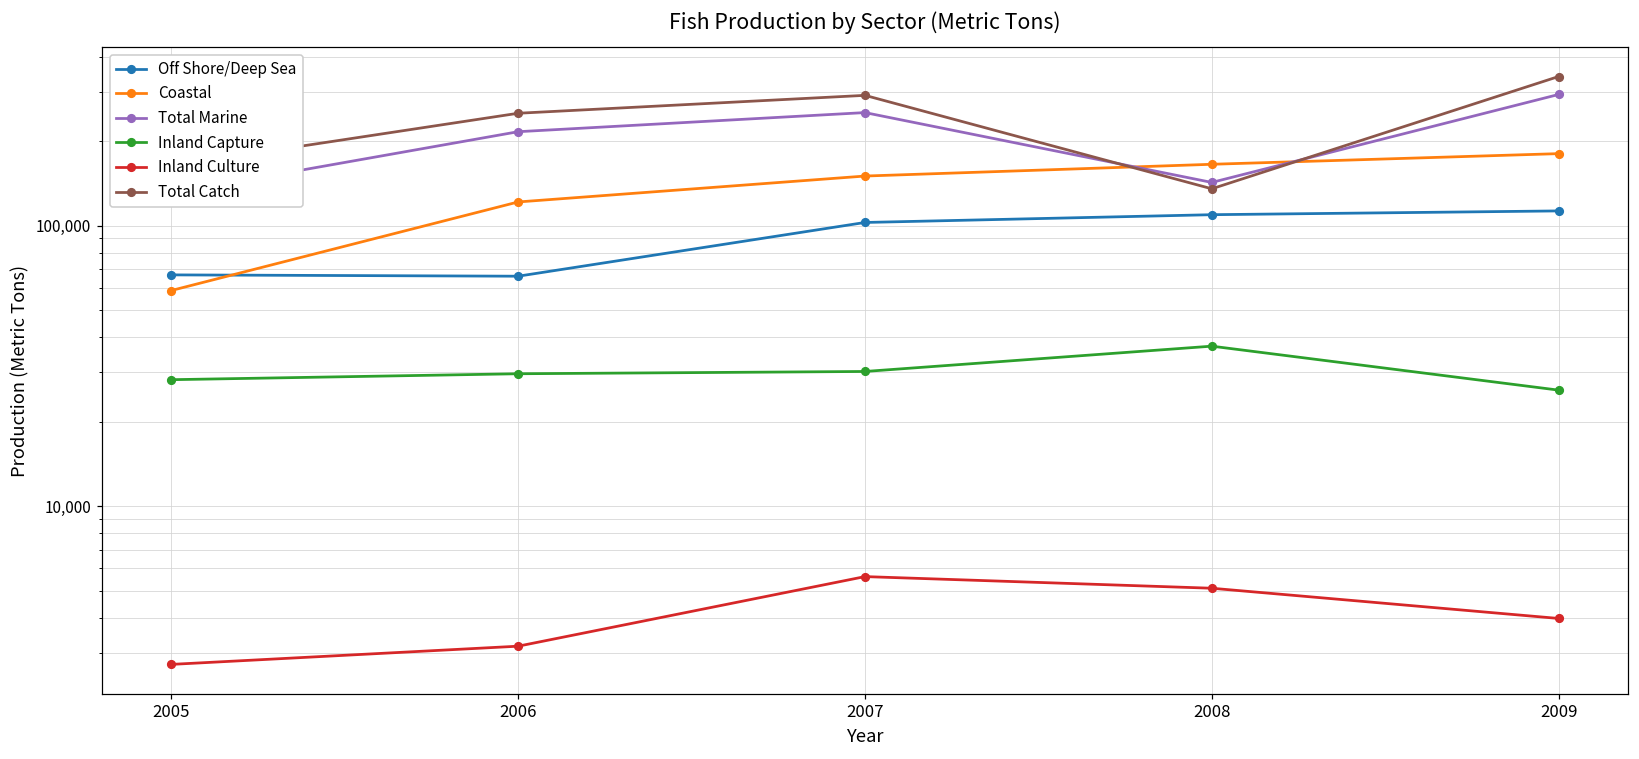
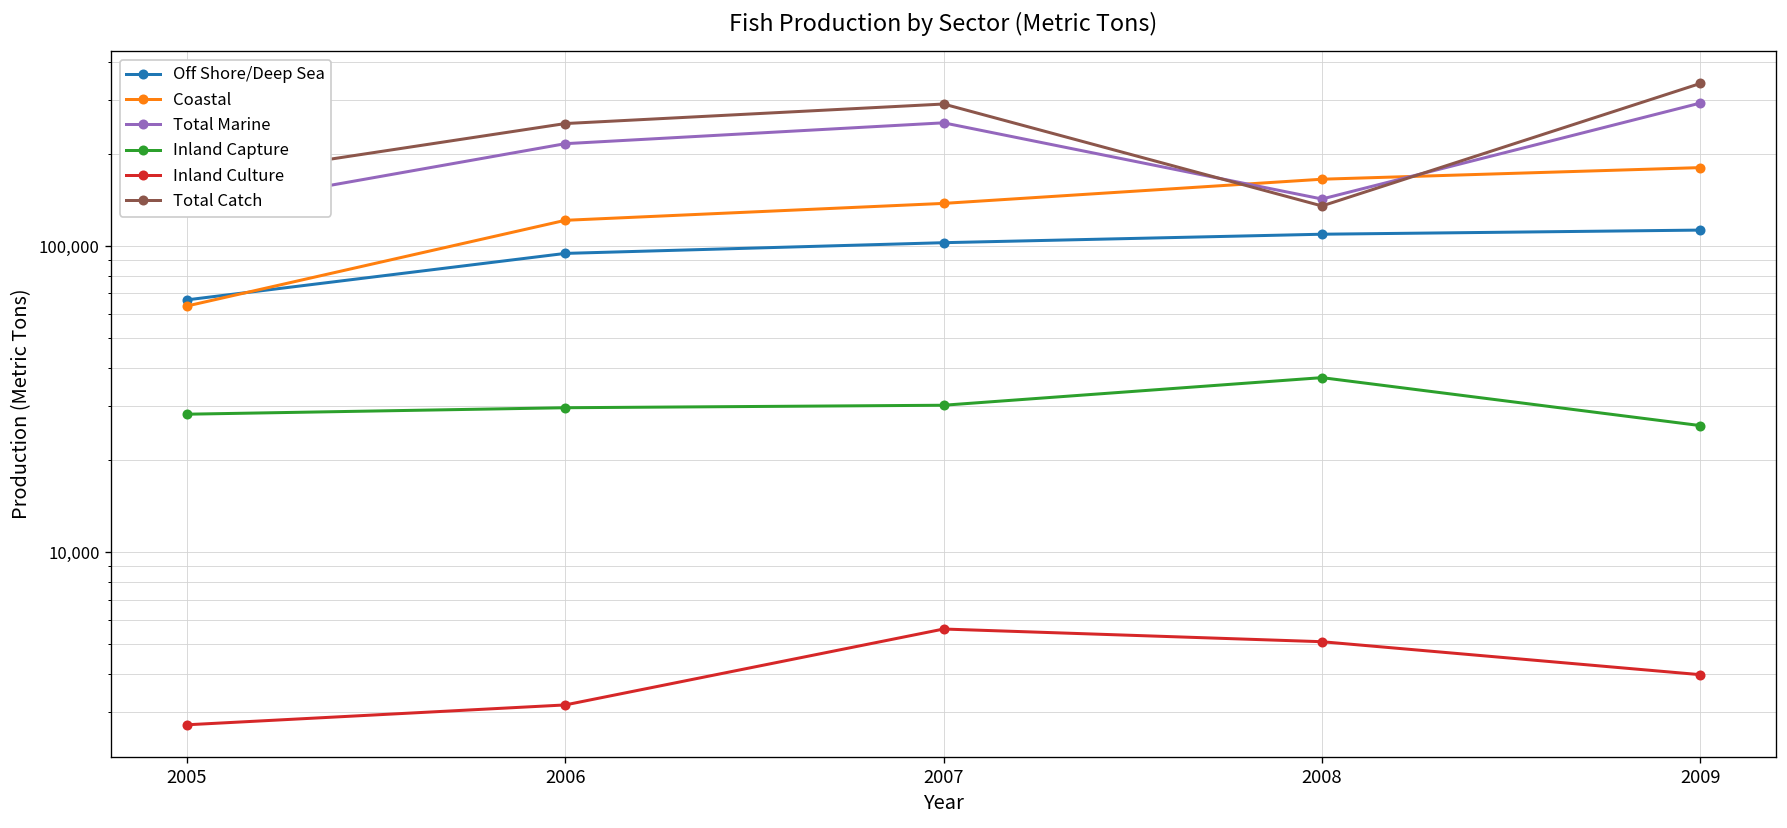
  {
    "Off Shore/Deep Sea": {
      "2005": "67,000",
-     "2006": "66,000",
+     "2006": "95,000",
      "2007": "103,000",
      "2008": "109,000",
      "2009": "110,000"
    },
    "Coastal": {
-     "2005": "59,000",
+     "2005": "64,000",
      "2006": "120,000",
-     "2007": "150,000",
+     "2007": "140,000",
      "2008": "170,000",
      "2009": "180,000"
    },
    "Total Marine": {
      "2006": "220,000",
      "2007": "250,000",
      "2008": "140,000",
      "2009": "290,000"
    },
    "Inland Capture": {
      "2005": "28,000",
      "2006": "30,000",
      "2007": "30,000",
      "2008": "37,000",
      "2009": "26,000"
    },
    "Inland Culture": {
      "2005": "2,700",
      "2006": "3,200",
      "2007": "5,600",
      "2008": "5,100",
      "2009": "4,000"
    },
    "Total Catch": {
      "2006": "250,000",
      "2007": "290,000",
      "2008": "140,000",
      "2009": "340,000"
    }
  }
